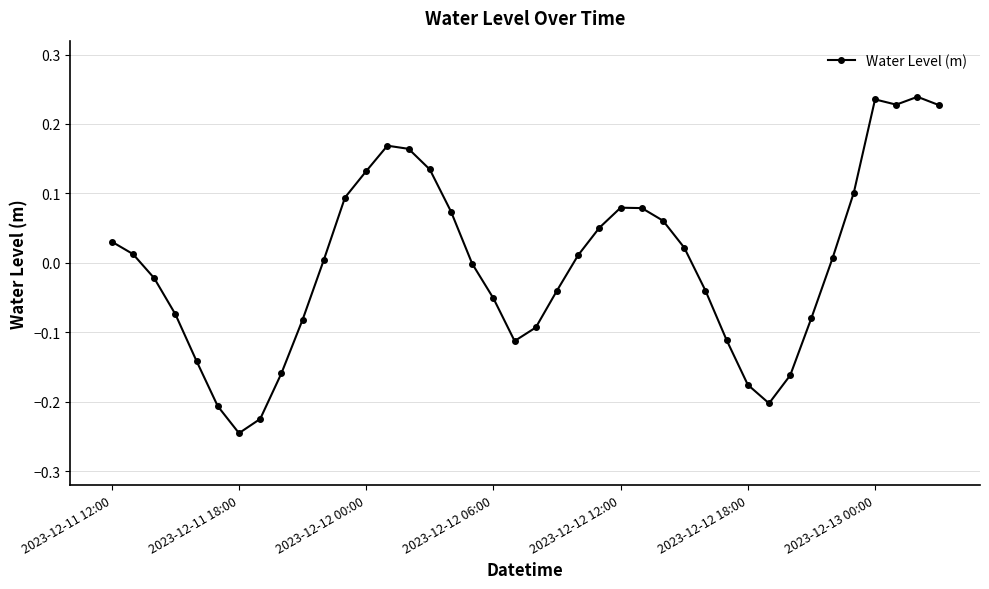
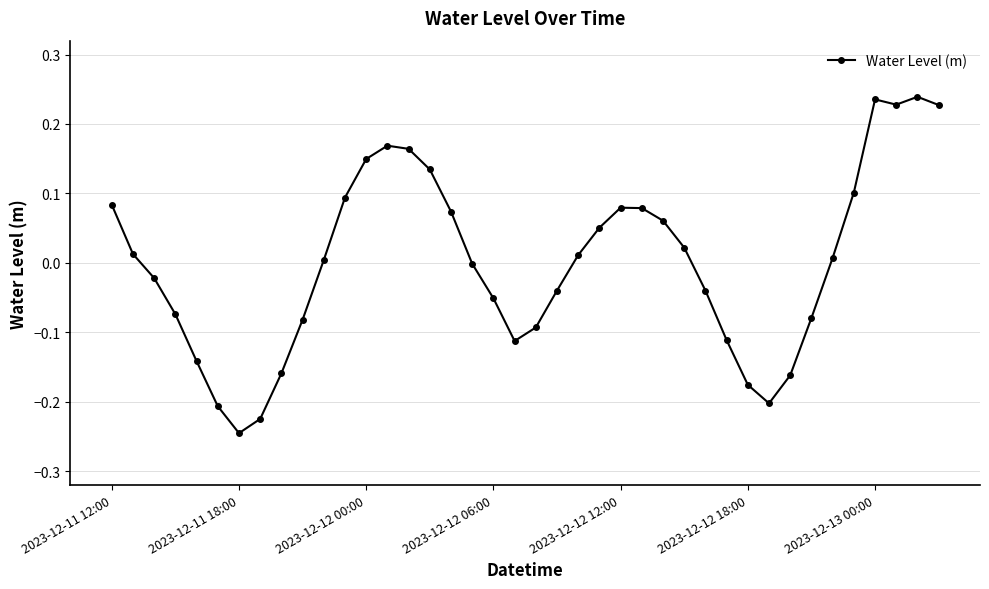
  {
-   "2023-12-11 12:00": 0.03,
+   "2023-12-11 12:00": 0.08,
    "2023-12-11 18:00": -0.25,
-   "2023-12-12 00:00": 0.13,
+   "2023-12-12 00:00": 0.15,
    "2023-12-12 06:00": -0.05,
    "2023-12-12 12:00": 0.08,
    "2023-12-12 18:00": -0.18,
    "2023-12-13 00:00": 0.24
  }
